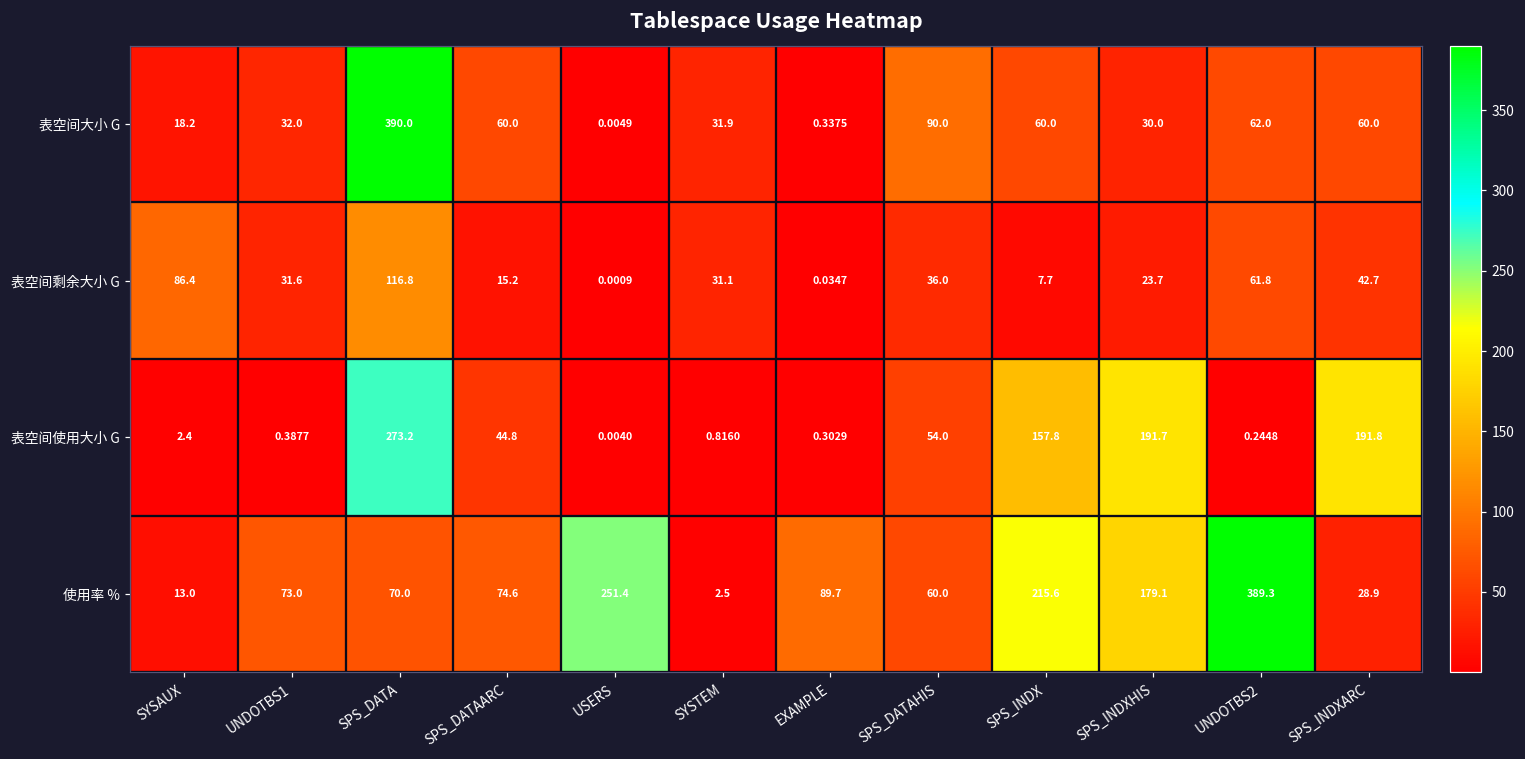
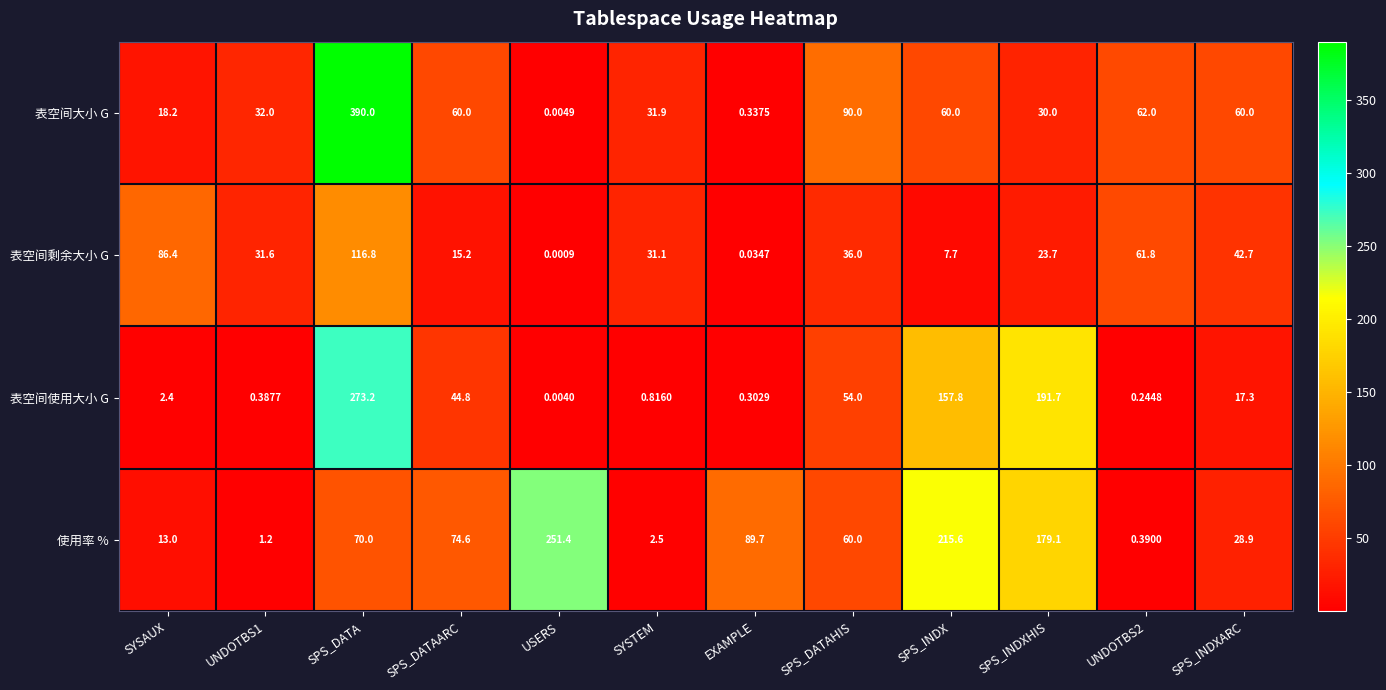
  {
    "表空间大小 G": {
      "SYSAUX": 18.2,
      "UNDOTBS1": 32.0,
      "SPS_DATA": 390.0,
      "SPS_DATAARC": 60.0,
      "USERS": 0.0049,
      "SYSTEM": 31.9,
      "EXAMPLE": 0.3375,
      "SPS_DATAHIS": 90.0,
      "SPS_INDX": 60.0,
      "SPS_INDXHIS": 30.0,
      "UNDOTBS2": 62.0,
      "SPS_INDXARC": 60.0
    },
    "表空间剩余大小 G": {
      "SYSAUX": 86.4,
      "UNDOTBS1": 31.6,
      "SPS_DATA": 116.8,
      "SPS_DATAARC": 15.2,
      "USERS": 0.0009,
      "SYSTEM": 31.1,
      "EXAMPLE": 0.0347,
      "SPS_DATAHIS": 36.0,
      "SPS_INDX": 7.7,
      "SPS_INDXHIS": 23.7,
      "UNDOTBS2": 61.8,
      "SPS_INDXARC": 42.7
    },
    "表空间使用大小 G": {
      "SYSAUX": 2.4,
      "UNDOTBS1": 0.3877,
      "SPS_DATA": 273.2,
      "SPS_DATAARC": 44.8,
      "USERS": 0.0040,
      "SYSTEM": 0.8160,
      "EXAMPLE": 0.3029,
      "SPS_DATAHIS": 54.0,
      "SPS_INDX": 157.8,
      "SPS_INDXHIS": 191.7,
      "UNDOTBS2": 0.2448,
-     "SPS_INDXARC": 191.8
+     "SPS_INDXARC": 17.3
    },
    "使用率 %": {
      "SYSAUX": 13.0,
-     "UNDOTBS1": 73.0,
+     "UNDOTBS1": 1.2,
      "SPS_DATA": 70.0,
      "SPS_DATAARC": 74.6,
      "USERS": 251.4,
      "SYSTEM": 2.5,
      "EXAMPLE": 89.7,
      "SPS_DATAHIS": 60.0,
      "SPS_INDX": 215.6,
      "SPS_INDXHIS": 179.1,
-     "UNDOTBS2": 389.3,
+     "UNDOTBS2": 0.3900,
      "SPS_INDXARC": 28.9
    }
  }
